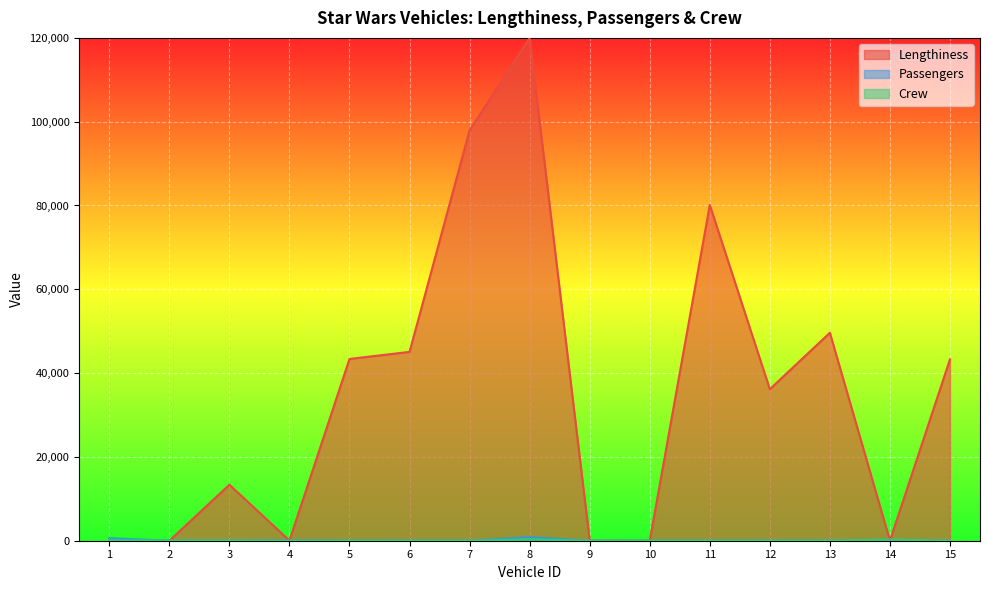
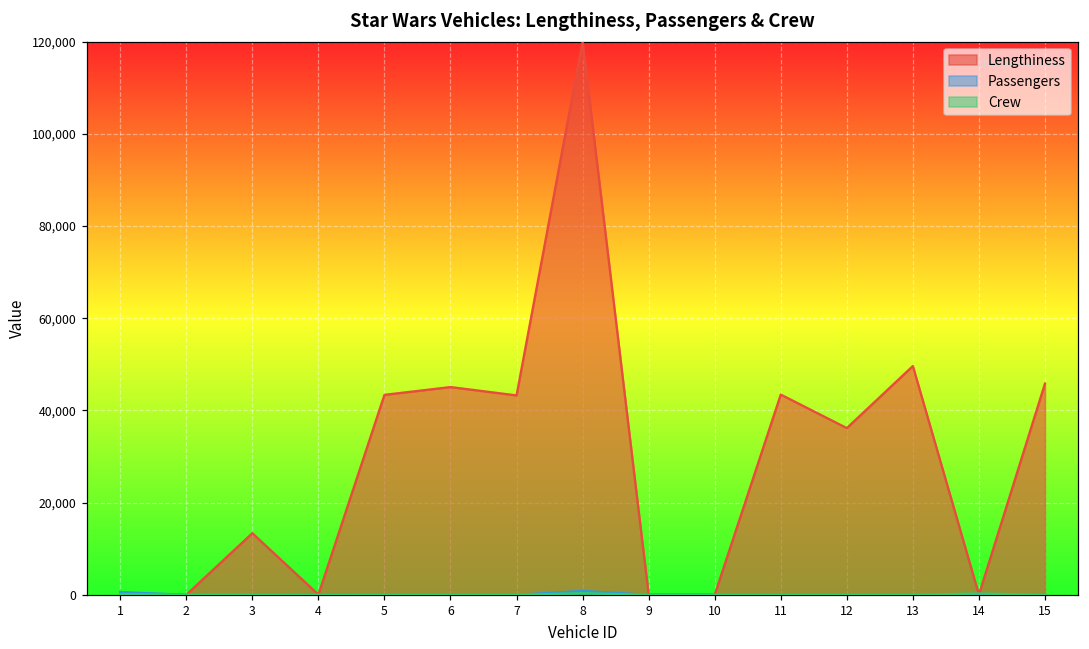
  {
    "Lengthiness": {
      "3": "13,000",
      "5": "43,000",
      "6": "45,000",
-     "7": "98,000",
+     "7": "43,000",
      "8": "120,000",
-     "11": "80,000",
+     "11": "43,000",
      "12": "36,000",
      "13": "50,000",
-     "15": "43,000"
+     "15": "46,000"
    }
  }
